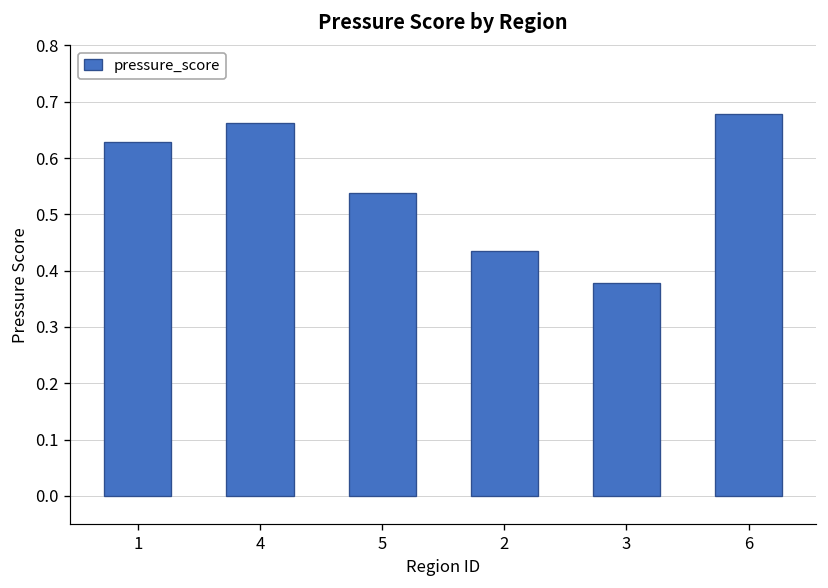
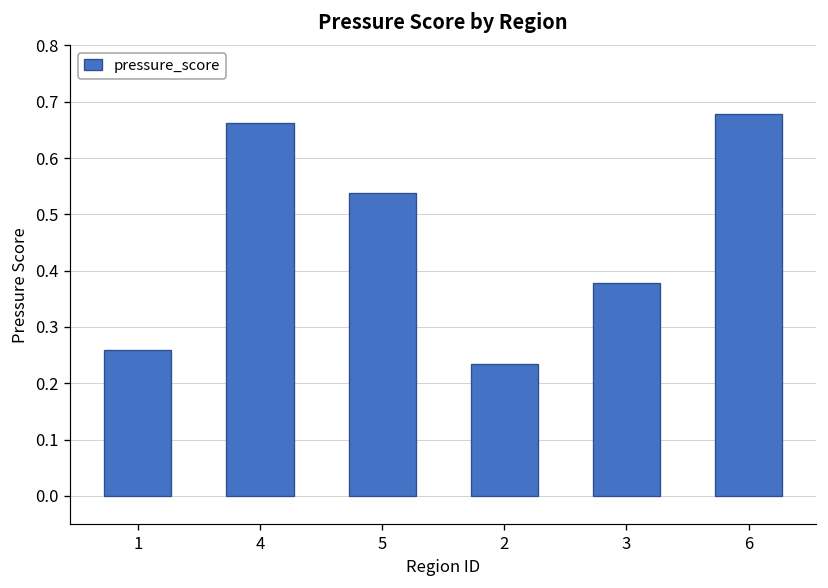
  {
-   "1": 0.63,
+   "1": 0.26,
    "4": 0.66,
    "5": 0.54,
-   "2": 0.43,
+   "2": 0.23,
    "3": 0.38,
    "6": 0.68
  }
